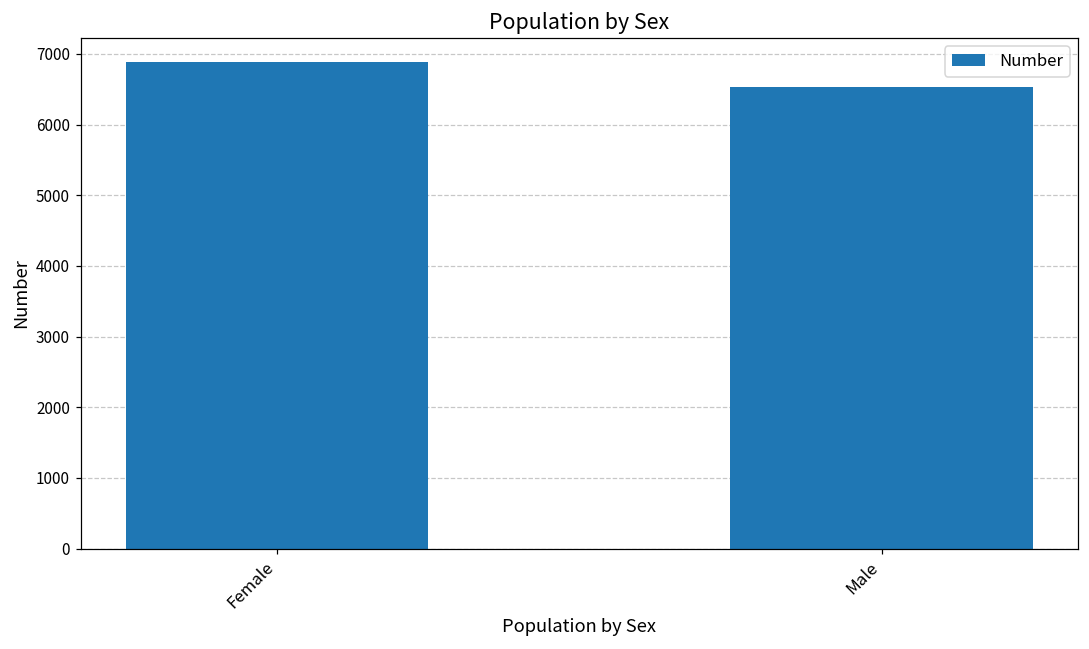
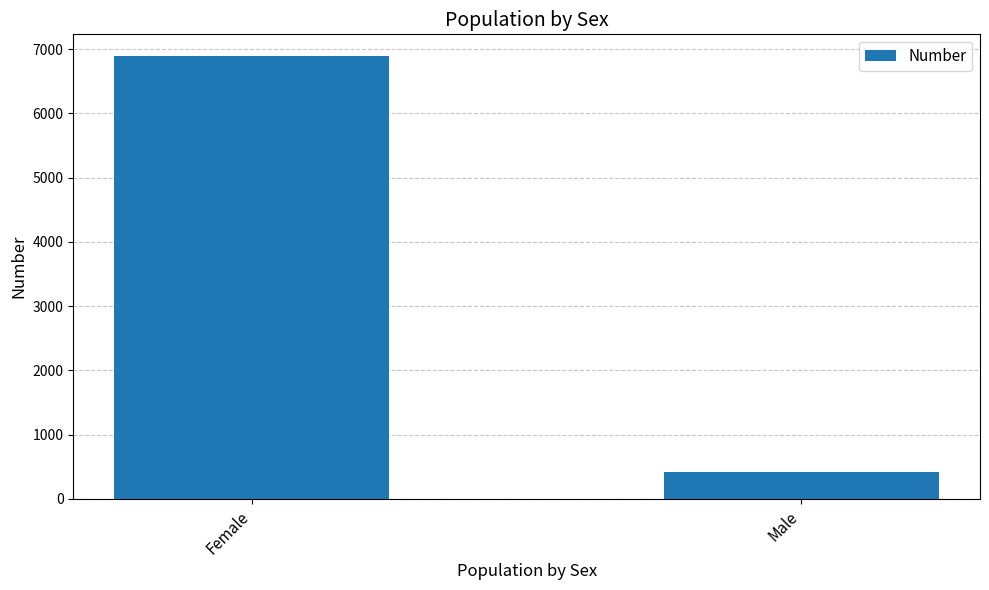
  {
    "Female": 6900,
-   "Male": 6500
+   "Male": 400
  }
